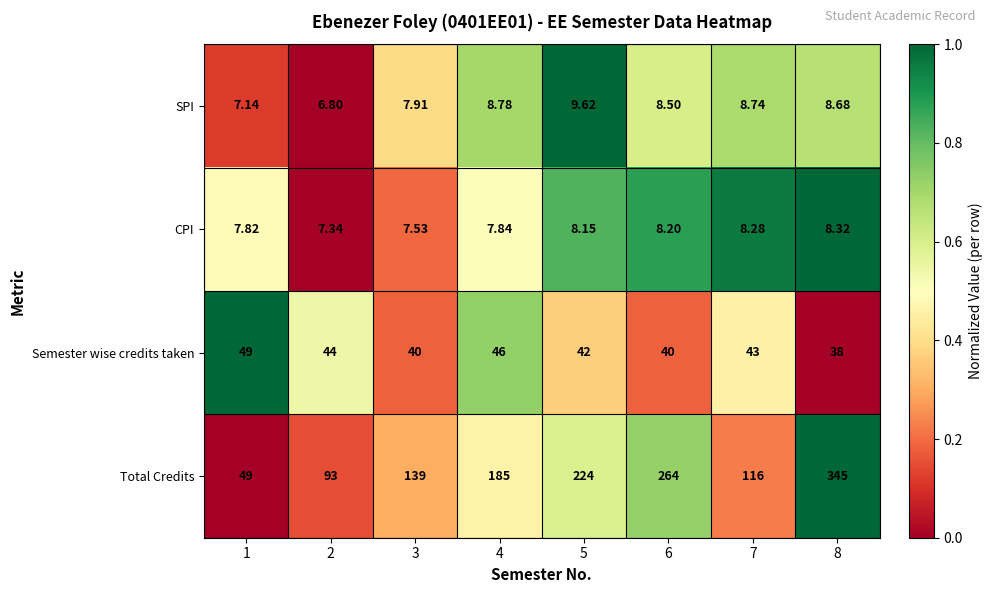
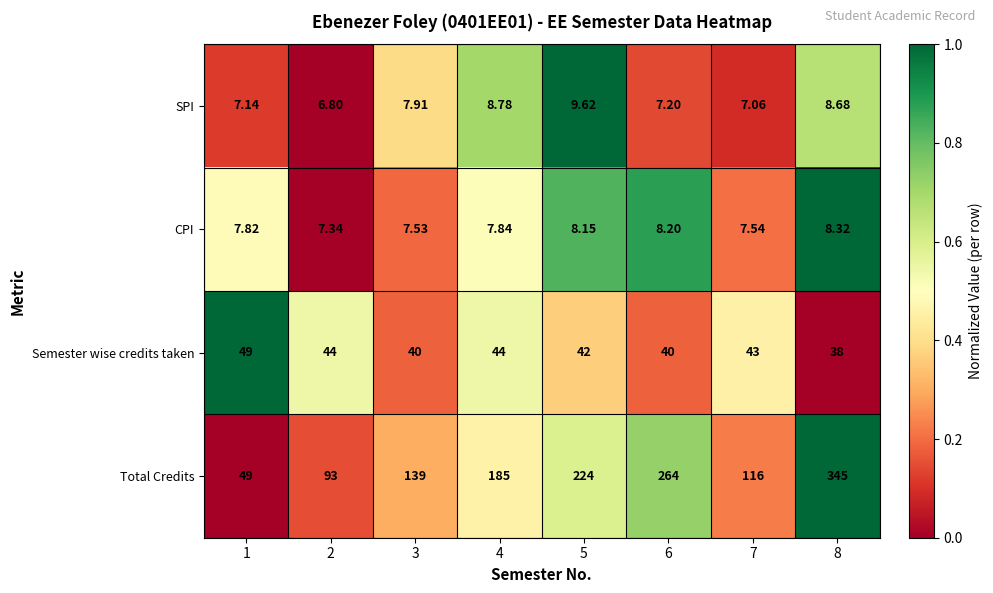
  {
    "SPI": {
      "1": 7.14,
      "2": 6.80,
      "3": 7.91,
      "4": 8.78,
      "5": 9.62,
-     "6": 8.50,
-     "7": 8.74,
+     "6": 7.20,
+     "7": 7.06,
      "8": 8.68
    },
    "CPI": {
      "1": 7.82,
      "2": 7.34,
      "3": 7.53,
      "4": 7.84,
      "5": 8.15,
      "6": 8.20,
-     "7": 8.28,
+     "7": 7.54,
      "8": 8.32
    },
    "Semester wise credits taken": {
      "1": 49,
      "2": 44,
      "3": 40,
-     "4": 46,
+     "4": 44,
      "5": 42,
      "6": 40,
      "7": 43,
      "8": 38
    },
    "Total Credits": {
      "1": 49,
      "2": 93,
      "3": 139,
      "4": 185,
      "5": 224,
      "6": 264,
      "7": 116,
      "8": 345
    }
  }
